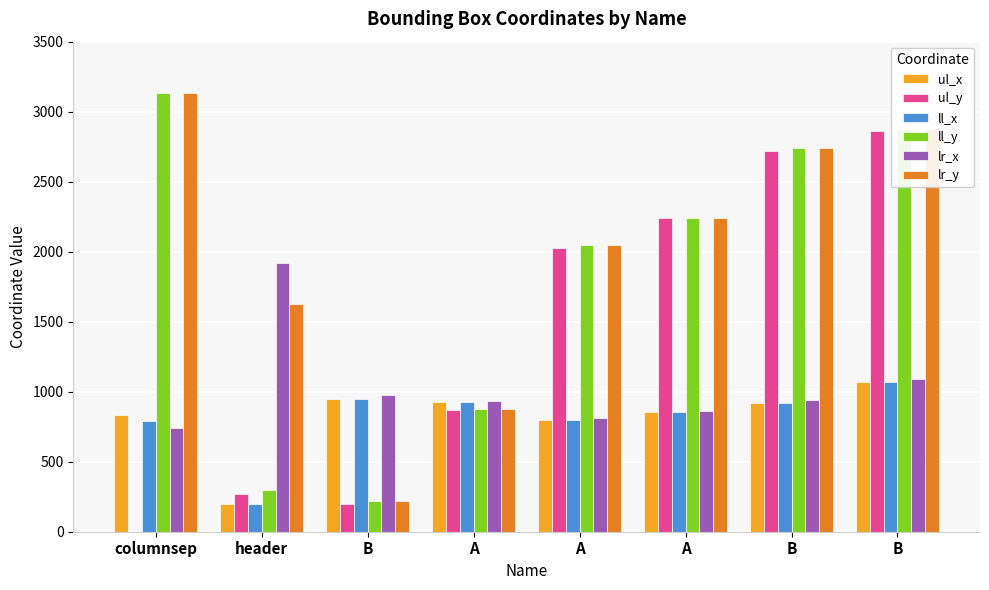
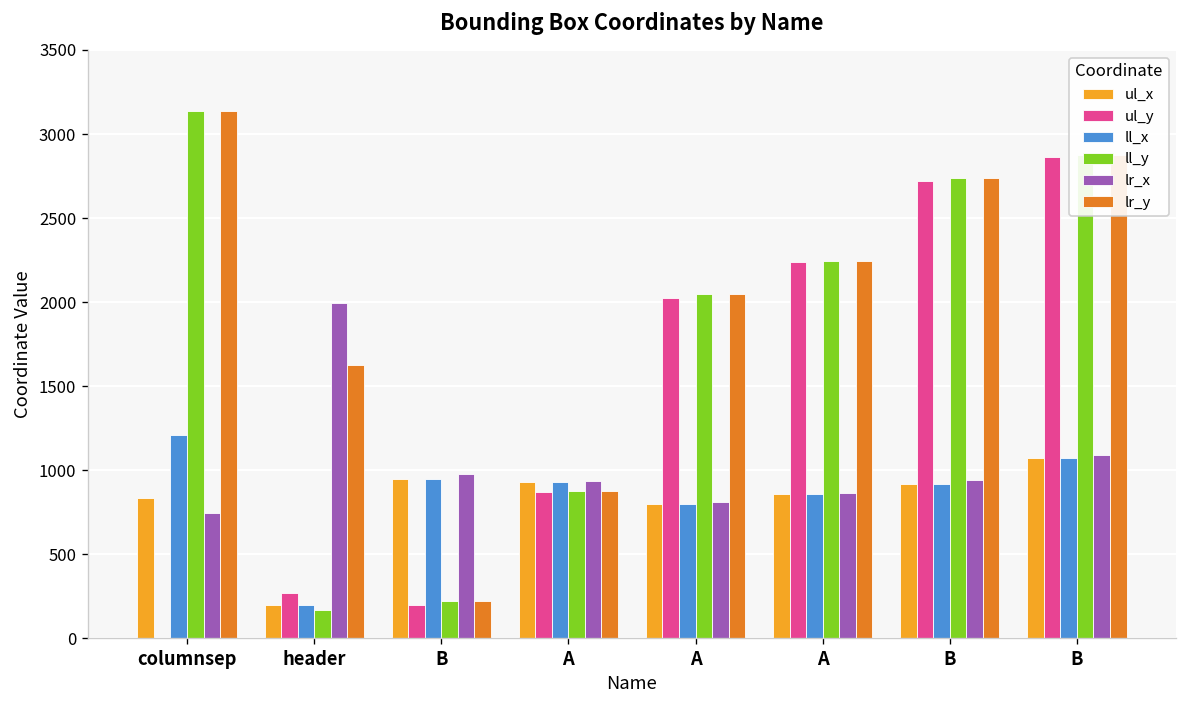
  {
    "ul_y": {
      "columnsep": 0,
      "header": 270
    },
    "ll_x": {
-     "columnsep": 790,
+     "columnsep": 1210,
      "header": 200
    },
    "ll_y": {
      "columnsep": 3140,
-     "header": 300
+     "header": 170
    },
    "lr_x": {
      "columnsep": 740,
-     "header": 1920
+     "header": 1990
    }
  }
